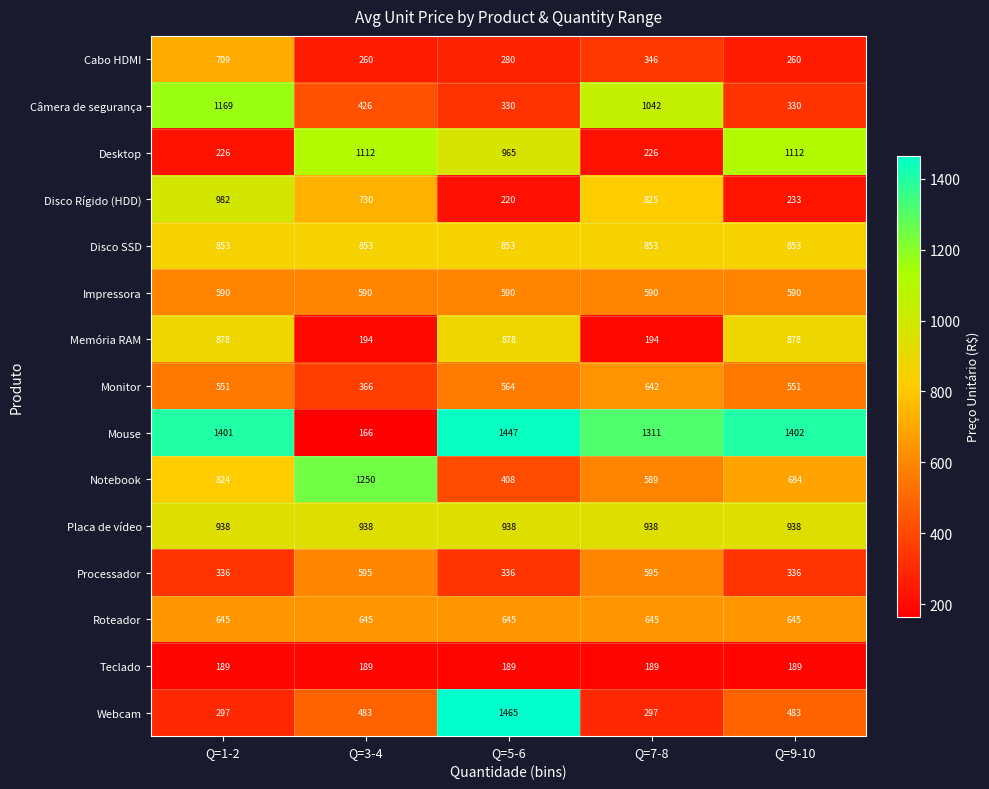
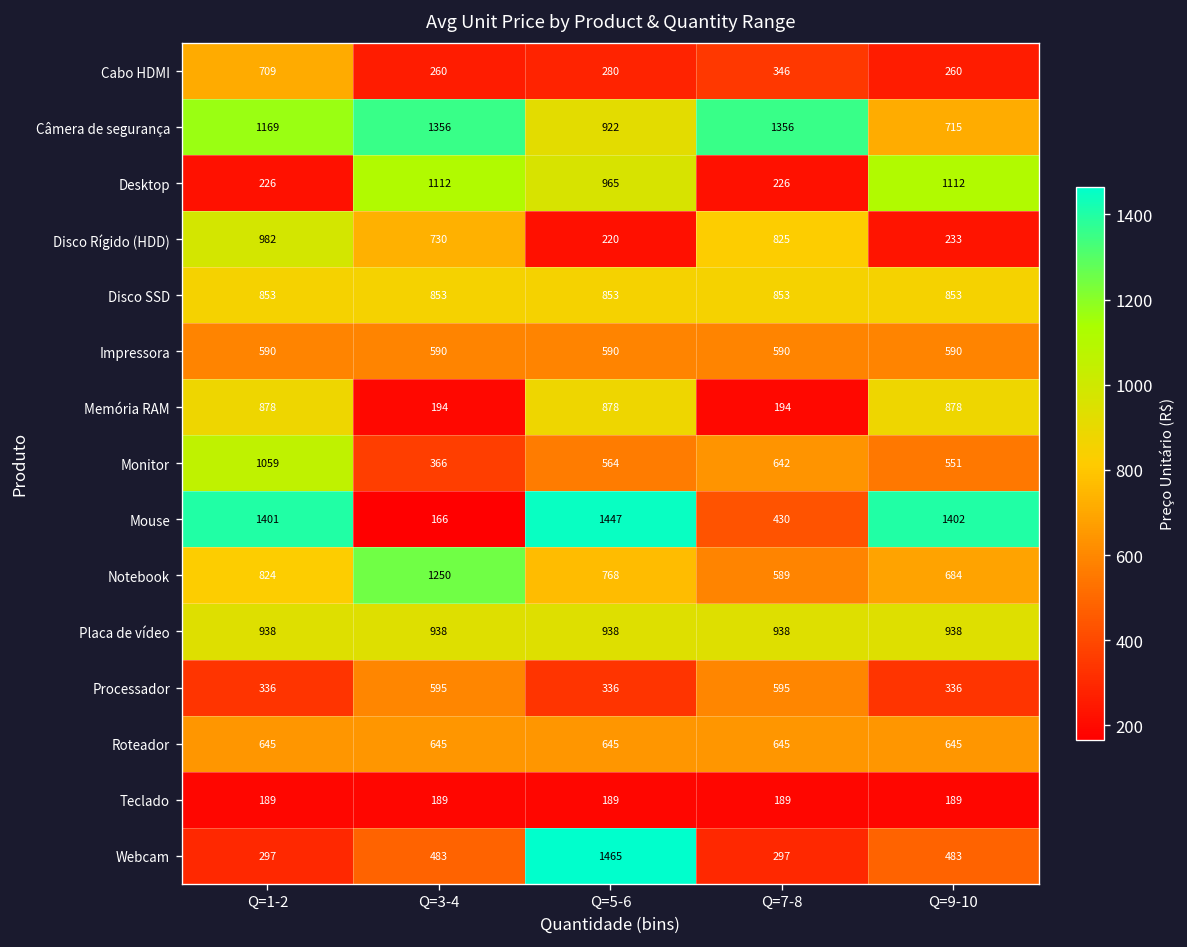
  {
    "Cabo HDMI": {
      "Q=1-2": 709,
      "Q=3-4": 260,
      "Q=5-6": 280,
      "Q=7-8": 346,
      "Q=9-10": 260
    },
    "Câmera de segurança": {
      "Q=1-2": 1169,
-     "Q=3-4": 426,
-     "Q=5-6": 330,
-     "Q=7-8": 1042,
-     "Q=9-10": 330
+     "Q=3-4": 1356,
+     "Q=5-6": 922,
+     "Q=7-8": 1356,
+     "Q=9-10": 715
    },
    "Desktop": {
      "Q=1-2": 226,
      "Q=3-4": 1112,
      "Q=5-6": 965,
      "Q=7-8": 226,
      "Q=9-10": 1112
    },
    "Disco Rígido (HDD)": {
      "Q=1-2": 982,
      "Q=3-4": 730,
      "Q=5-6": 220,
      "Q=7-8": 825,
      "Q=9-10": 233
    },
    "Disco SSD": {
      "Q=1-2": 853,
      "Q=3-4": 853,
      "Q=5-6": 853,
      "Q=7-8": 853,
      "Q=9-10": 853
    },
    "Impressora": {
      "Q=1-2": 590,
      "Q=3-4": 590,
      "Q=5-6": 590,
      "Q=7-8": 590,
      "Q=9-10": 590
    },
    "Memória RAM": {
      "Q=1-2": 878,
      "Q=3-4": 194,
      "Q=5-6": 878,
      "Q=7-8": 194,
      "Q=9-10": 878
    },
    "Monitor": {
-     "Q=1-2": 551,
+     "Q=1-2": 1059,
      "Q=3-4": 366,
      "Q=5-6": 564,
      "Q=7-8": 642,
      "Q=9-10": 551
    },
    "Mouse": {
      "Q=1-2": 1401,
      "Q=3-4": 166,
      "Q=5-6": 1447,
-     "Q=7-8": 1311,
+     "Q=7-8": 430,
      "Q=9-10": 1402
    },
    "Notebook": {
      "Q=1-2": 824,
      "Q=3-4": 1250,
-     "Q=5-6": 408,
+     "Q=5-6": 768,
      "Q=7-8": 589,
      "Q=9-10": 684
    },
    "Placa de vídeo": {
      "Q=1-2": 938,
      "Q=3-4": 938,
      "Q=5-6": 938,
      "Q=7-8": 938,
      "Q=9-10": 938
    },
    "Processador": {
      "Q=1-2": 336,
      "Q=3-4": 595,
      "Q=5-6": 336,
      "Q=7-8": 595,
      "Q=9-10": 336
    },
    "Roteador": {
      "Q=1-2": 645,
      "Q=3-4": 645,
      "Q=5-6": 645,
      "Q=7-8": 645,
      "Q=9-10": 645
    },
    "Teclado": {
      "Q=1-2": 189,
      "Q=3-4": 189,
      "Q=5-6": 189,
      "Q=7-8": 189,
      "Q=9-10": 189
    },
    "Webcam": {
      "Q=1-2": 297,
      "Q=3-4": 483,
      "Q=5-6": 1465,
      "Q=7-8": 297,
      "Q=9-10": 483
    }
  }
